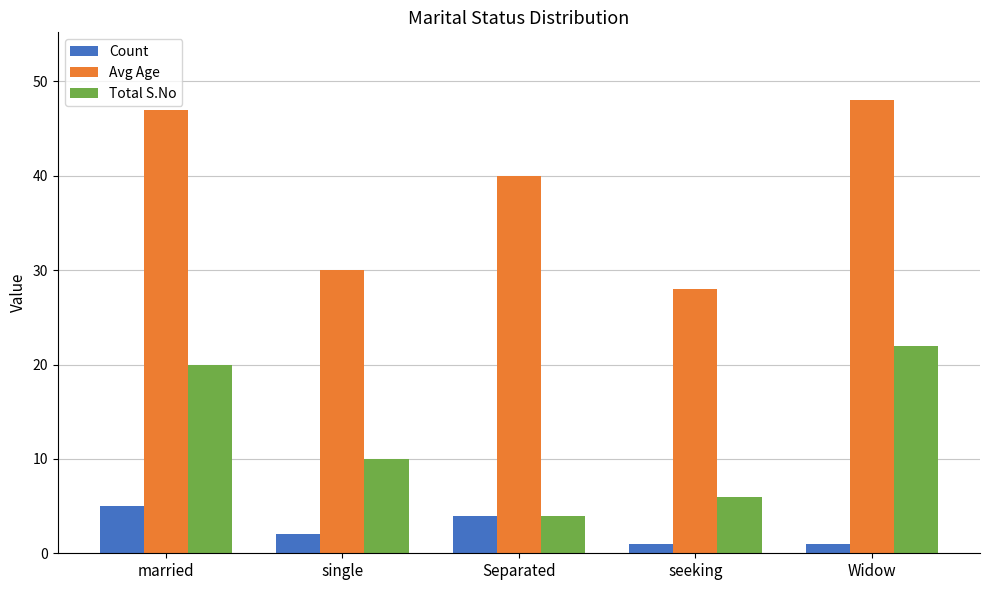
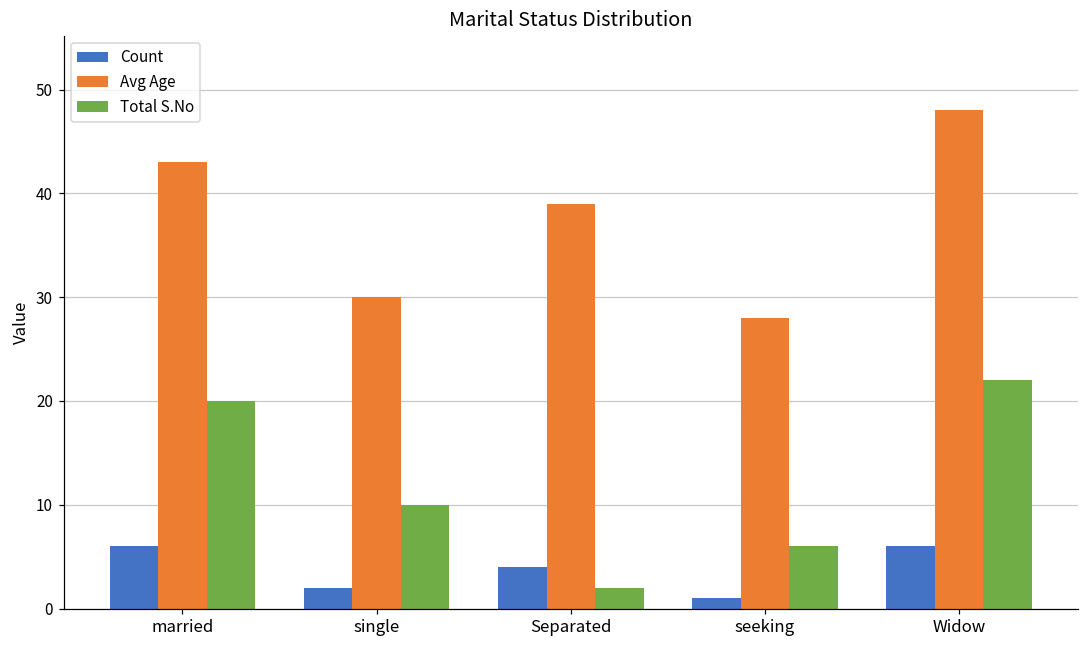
  {
    "Count": {
-     "married": 5,
+     "married": 6,
      "single": 2,
      "Separated": 4,
      "seeking": 1,
-     "Widow": 1
+     "Widow": 6
    },
    "Avg Age": {
-     "married": 47,
+     "married": 43,
      "single": 30,
-     "Separated": 40,
+     "Separated": 39,
      "seeking": 28,
      "Widow": 48
    },
    "Total S.No": {
      "married": 20,
      "single": 10,
-     "Separated": 4,
+     "Separated": 2,
      "seeking": 6,
      "Widow": 22
    }
  }
